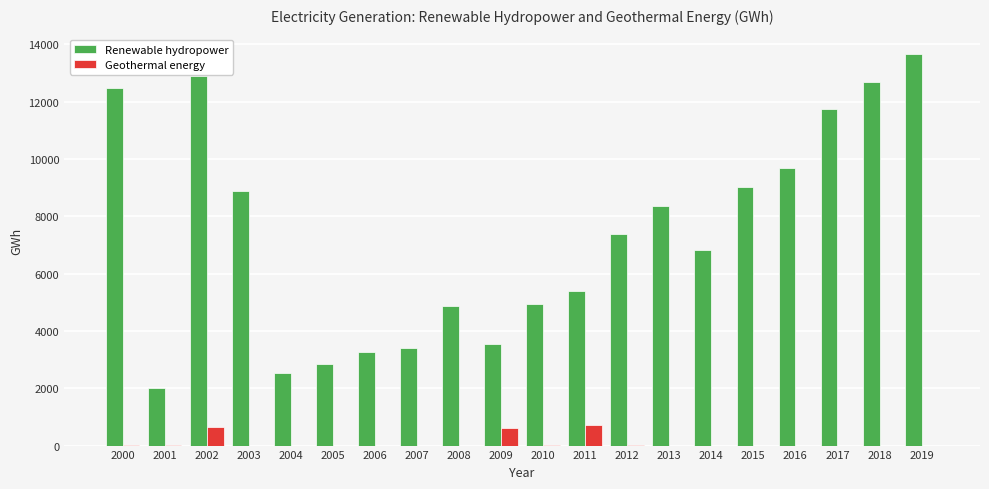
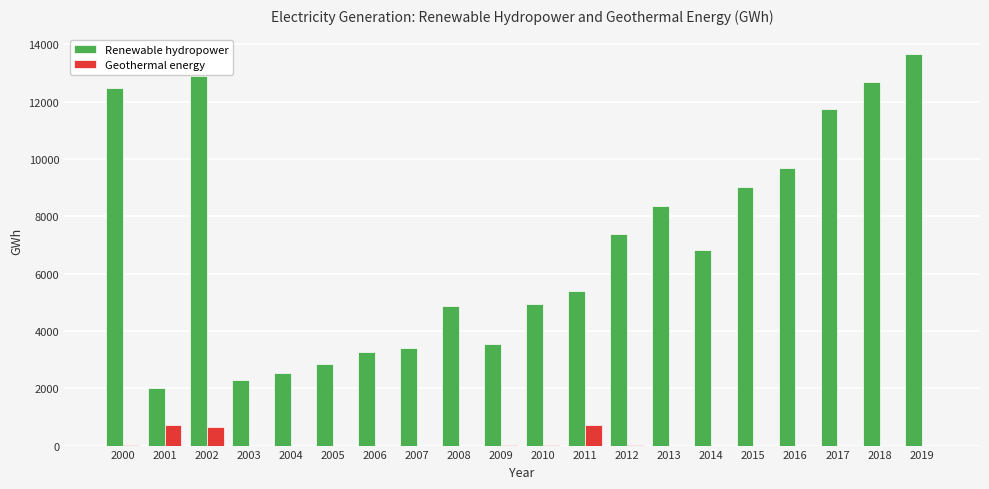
  {
    "Renewable hydropower": {
      "2000": 12500,
      "2001": 2000,
      "2002": 12900,
-     "2003": 8900,
+     "2003": 2300,
      "2004": 2500,
      "2005": 2800,
      "2006": 3300,
      "2007": 3400,
      "2008": 4900,
      "2009": 3500,
      "2010": 4900,
      "2011": 5400,
      "2012": 7400,
      "2013": 8300,
      "2014": 6800,
      "2015": 9000,
      "2016": 9700,
      "2017": 11800,
      "2018": 12700,
      "2019": 13700
    },
    "Geothermal energy": {
-     "2001": 0,
+     "2001": 700,
      "2002": 700,
      "2004": 0,
      "2005": 0,
      "2006": 0,
      "2007": 0,
      "2008": 0,
-     "2009": 600,
+     "2009": 0,
      "2011": 700,
      "2013": 0,
      "2014": 0,
      "2015": 0,
      "2016": 0,
      "2017": 0,
      "2018": 0,
      "2019": 0
    }
  }
